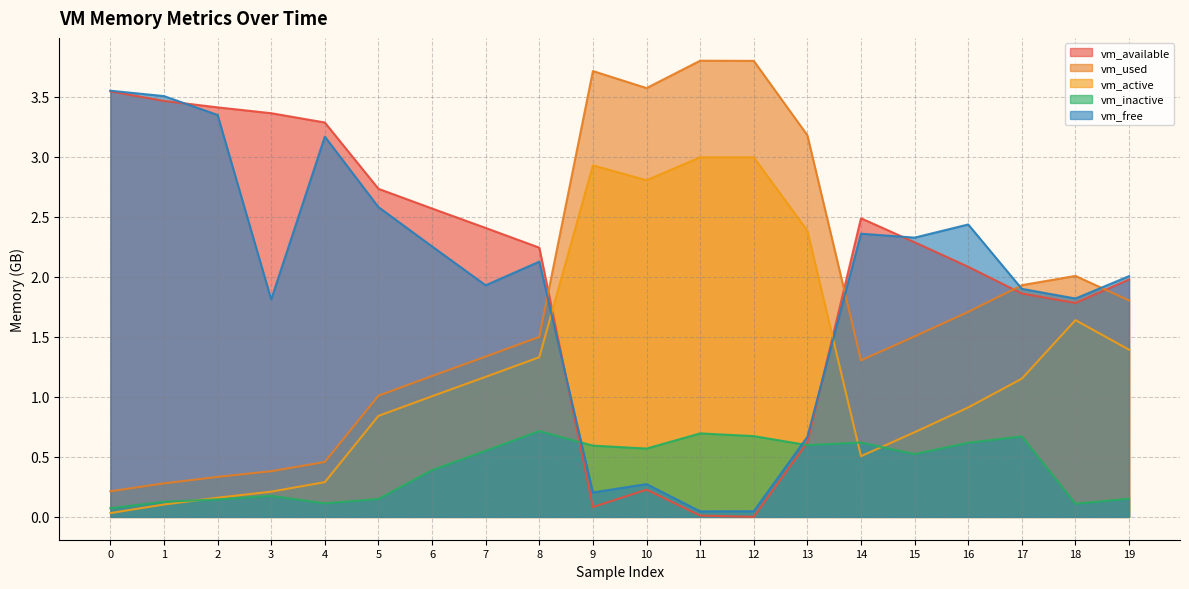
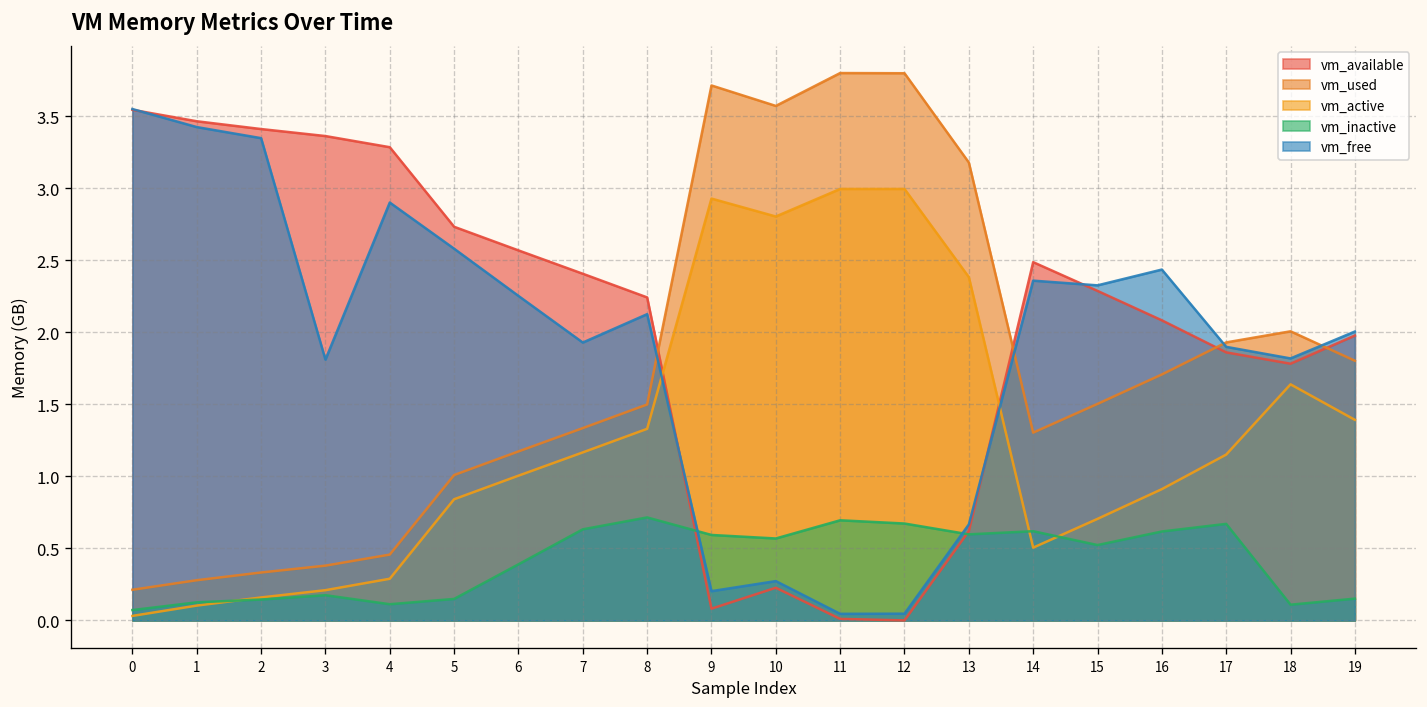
  {
    "vm_inactive": {
      "0": 0.07,
      "1": 0.13,
      "3": 0.18,
      "4": 0.11,
      "5": 0.15,
      "6": 0.39,
-     "7": 0.55,
+     "7": 0.63,
      "8": 0.72,
      "9": 0.59,
      "10": 0.57,
      "11": 0.70,
      "12": 0.67,
      "13": 0.60,
      "14": 0.62,
      "15": 0.52,
      "16": 0.62,
      "17": 0.67,
      "18": 0.11,
      "19": 0.15
    },
    "vm_free": {
-     "1": 3.50,
+     "1": 3.42,
      "2": 3.35,
      "3": 1.81,
-     "4": 3.17,
+     "4": 2.90,
      "5": 2.58,
      "6": 2.25,
      "7": 1.93,
      "8": 2.13,
      "9": 0.20,
      "10": 0.27,
      "11": 0.05,
      "12": 0.05,
      "13": 0.67,
      "14": 2.36,
      "15": 2.33,
      "16": 2.44,
      "17": 1.90,
      "18": 1.82,
      "19": 2.01
    }
  }
